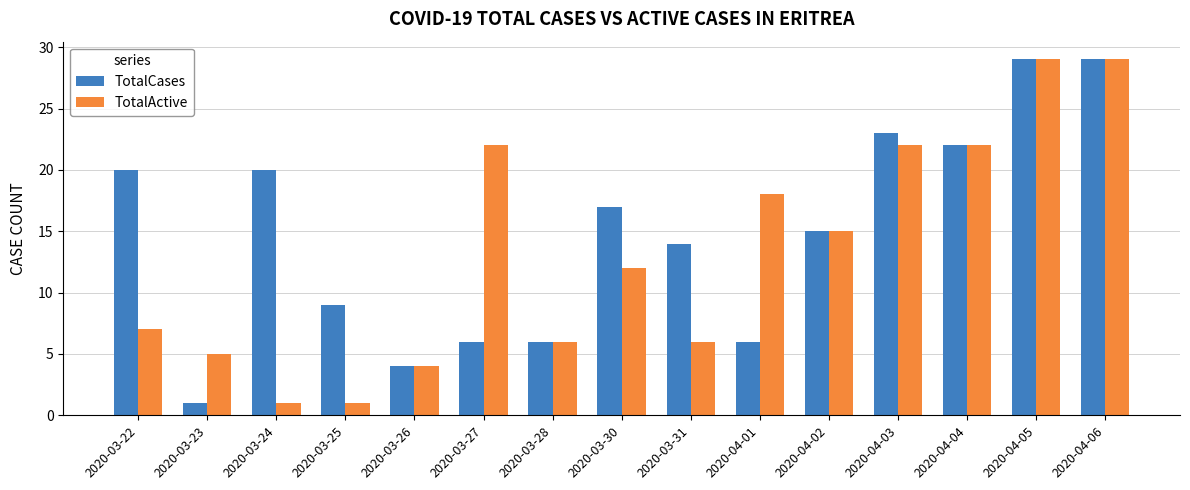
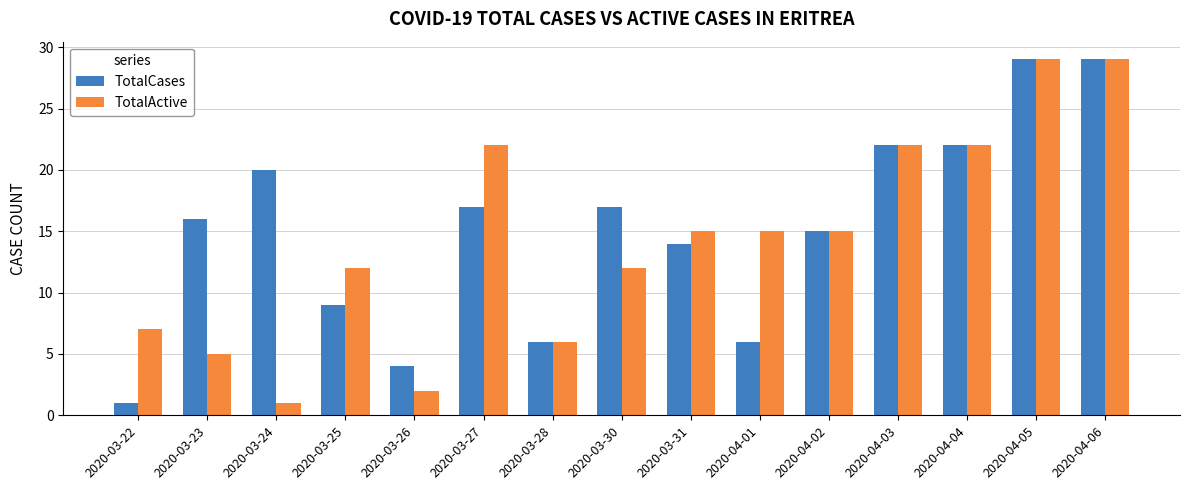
  {
    "TotalCases": {
-     "2020-03-22": 20,
-     "2020-03-23": 1,
+     "2020-03-22": 1,
+     "2020-03-23": 16,
      "2020-03-24": 20,
      "2020-03-25": 9,
      "2020-03-26": 4,
-     "2020-03-27": 6,
+     "2020-03-27": 17,
      "2020-03-28": 6,
      "2020-03-30": 17,
      "2020-03-31": 14,
      "2020-04-01": 6,
      "2020-04-02": 15,
-     "2020-04-03": 23,
+     "2020-04-03": 22,
      "2020-04-04": 22,
      "2020-04-05": 29,
      "2020-04-06": 29
    },
    "TotalActive": {
      "2020-03-22": 7,
      "2020-03-23": 5,
      "2020-03-24": 1,
-     "2020-03-25": 1,
-     "2020-03-26": 4,
+     "2020-03-25": 12,
+     "2020-03-26": 2,
      "2020-03-27": 22,
      "2020-03-28": 6,
      "2020-03-30": 12,
-     "2020-03-31": 6,
-     "2020-04-01": 18,
+     "2020-03-31": 15,
+     "2020-04-01": 15,
      "2020-04-02": 15,
      "2020-04-03": 22,
      "2020-04-04": 22,
      "2020-04-05": 29,
      "2020-04-06": 29
    }
  }
